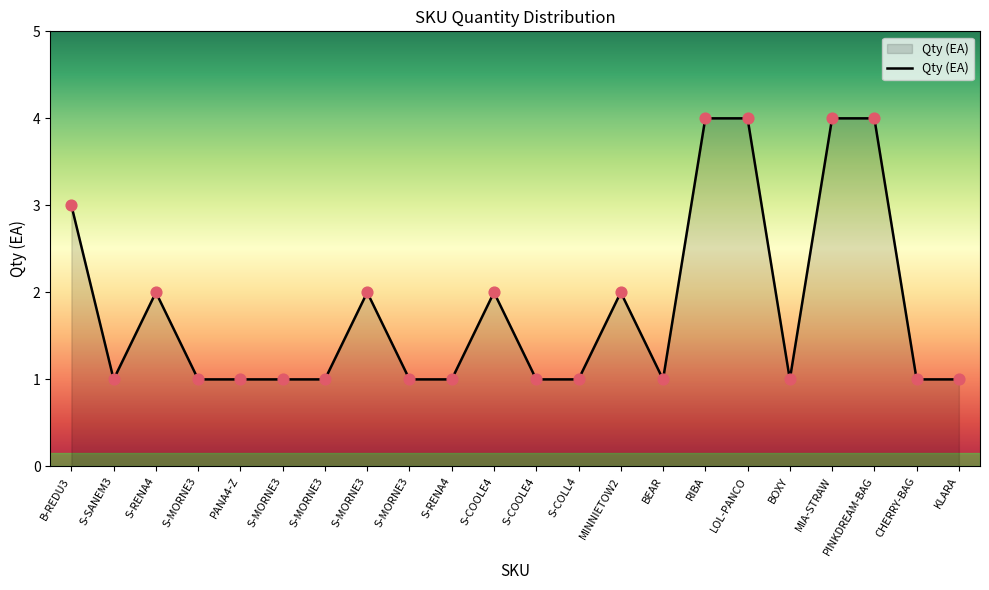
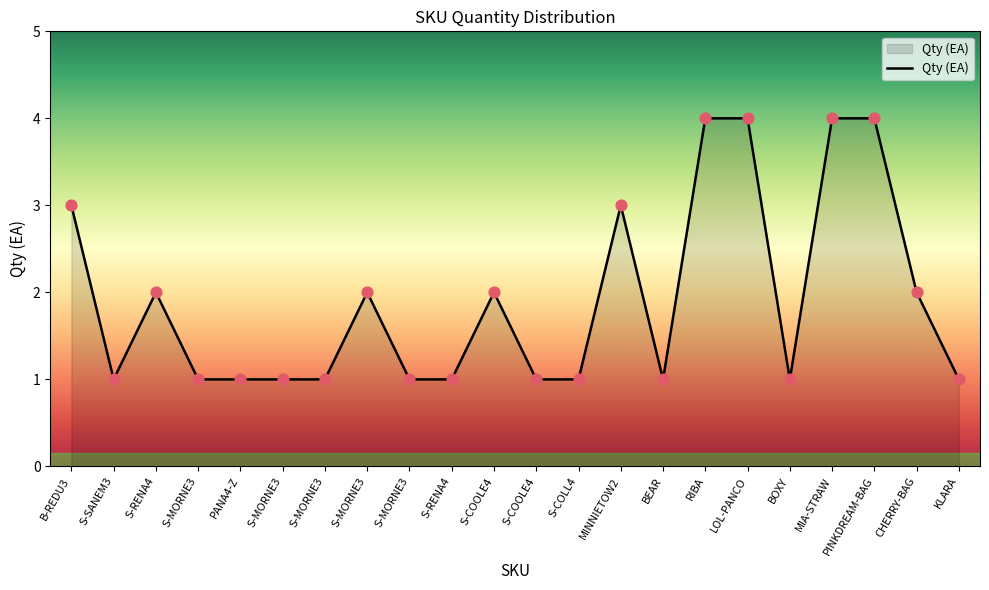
  {
    "B-REDU3": 3,
    "S-SANEM3": 1,
    "PANA4-Z": 1,
    "S-COLL4": 1,
-   "MINNIETOW2": 2,
+   "MINNIETOW2": 3,
    "BEAR": 1,
    "RIBA": 4,
    "LOL-PANCO": 4,
    "BOXY": 1,
    "MIA-STRAW": 4,
    "PINKDREAM-BAG": 4,
-   "CHERRY-BAG": 1,
+   "CHERRY-BAG": 2,
    "KLARA": 1
  }
